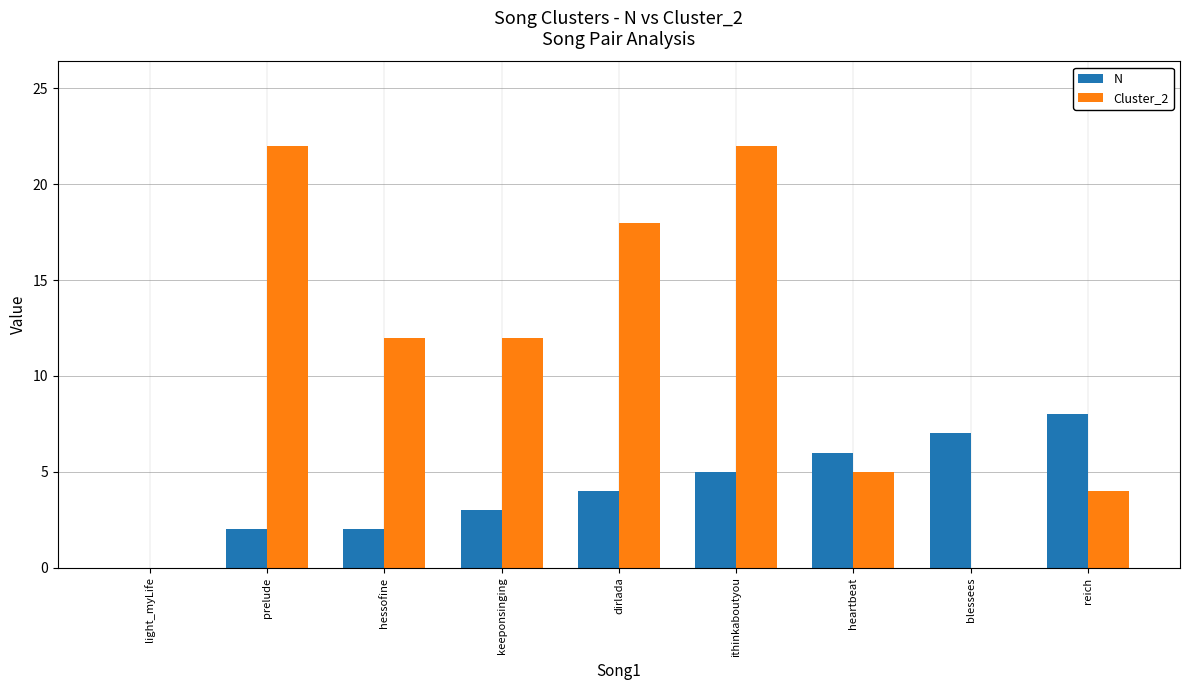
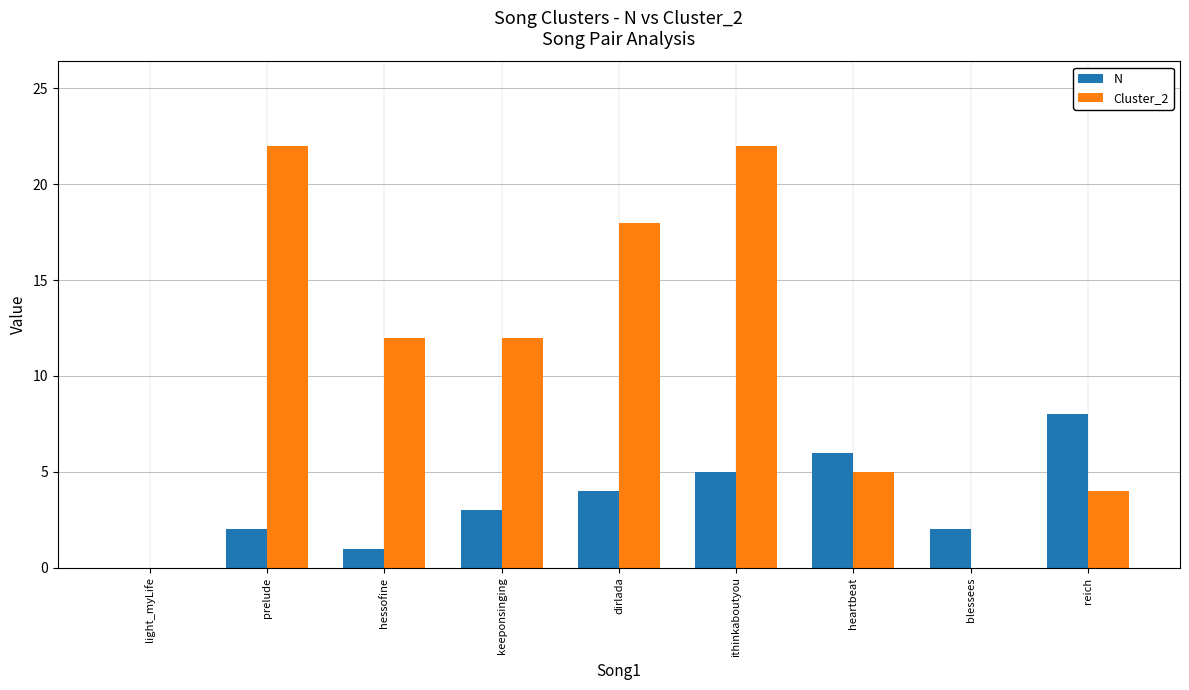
  {
    "N": {
      "light_myLife": 0,
      "prelude": 2,
-     "hessofine": 2,
+     "hessofine": 1,
      "keeponsinging": 3,
      "dirlada": 4,
      "ithinkaboutyou": 5,
      "heartbeat": 6,
-     "blessees": 7,
+     "blessees": 2,
      "reich": 8
    },
    "Cluster_2": {
      "light_myLife": 0,
      "prelude": 22,
      "hessofine": 12,
      "keeponsinging": 12,
      "dirlada": 18,
      "ithinkaboutyou": 22,
      "heartbeat": 5,
      "blessees": 0,
      "reich": 4
    }
  }
